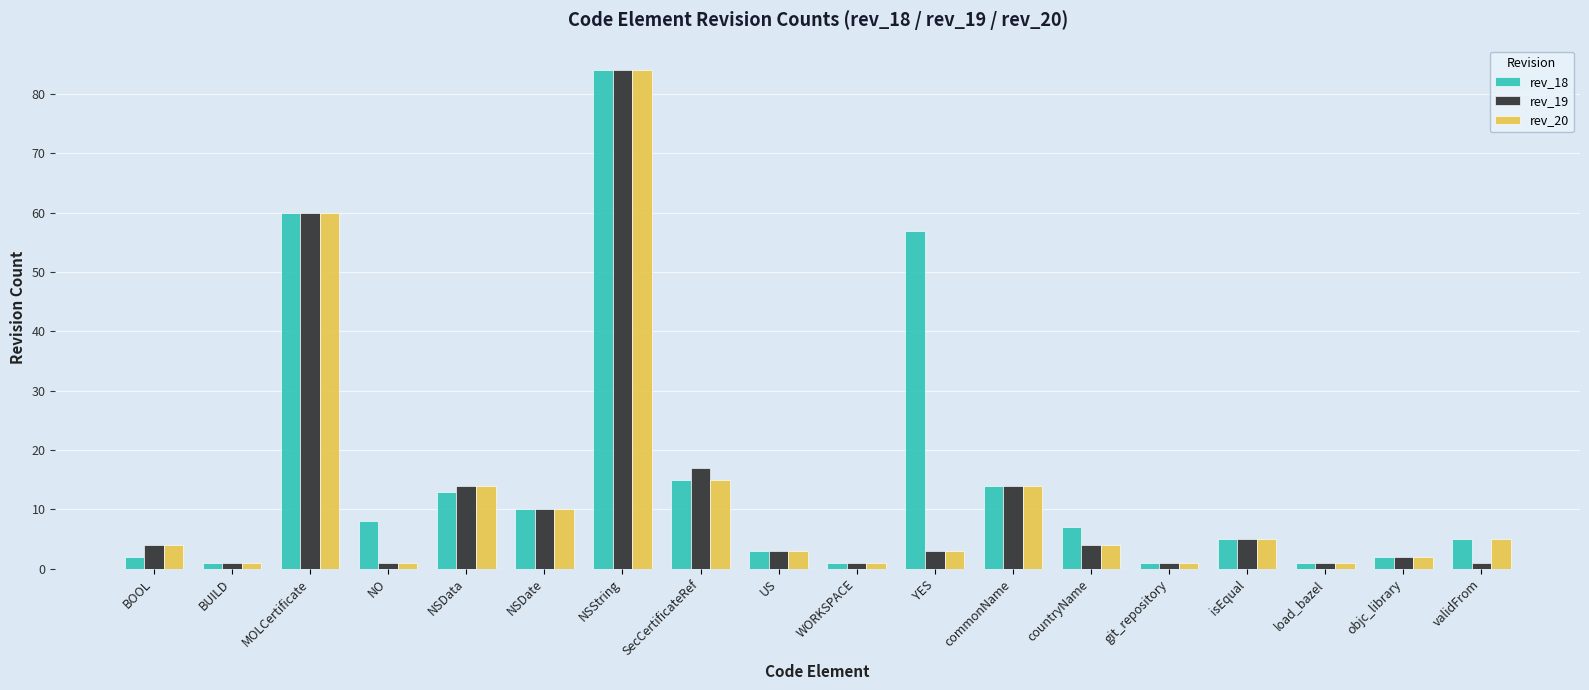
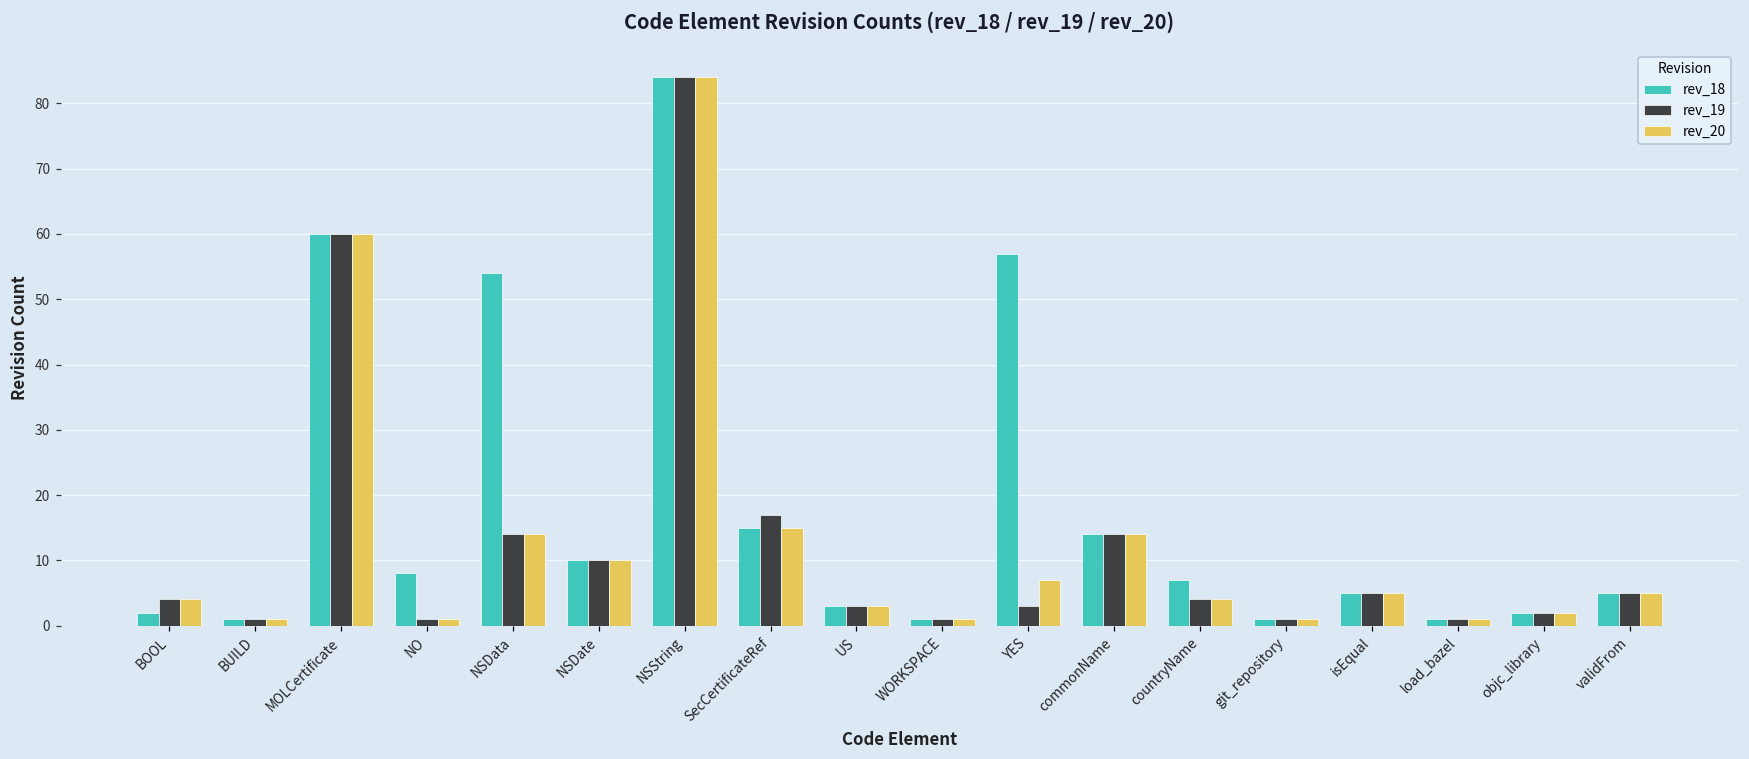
  {
    "rev_18": {
      "BOOL": 2,
      "BUILD": 1,
      "MOLCertificate": 60,
      "NO": 8,
-     "NSData": 13,
+     "NSData": 54,
      "NSDate": 10,
      "NSString": 84,
      "SecCertificateRef": 15,
      "US": 3,
      "WORKSPACE": 1,
      "YES": 57,
      "commonName": 14,
      "countryName": 7,
      "git_repository": 1,
      "isEqual": 5,
      "load_bazel": 1,
      "objc_library": 2,
      "validFrom": 5
    },
    "rev_19": {
      "BOOL": 4,
      "BUILD": 1,
      "MOLCertificate": 60,
      "NO": 1,
      "NSData": 14,
      "NSDate": 10,
      "NSString": 84,
      "SecCertificateRef": 17,
      "US": 3,
      "WORKSPACE": 1,
      "YES": 3,
      "commonName": 14,
      "countryName": 4,
      "git_repository": 1,
      "isEqual": 5,
      "load_bazel": 1,
      "objc_library": 2,
-     "validFrom": 1
+     "validFrom": 5
    },
    "rev_20": {
      "BOOL": 4,
      "BUILD": 1,
      "MOLCertificate": 60,
      "NO": 1,
      "NSData": 14,
      "NSDate": 10,
      "NSString": 84,
      "SecCertificateRef": 15,
      "US": 3,
      "WORKSPACE": 1,
-     "YES": 3,
+     "YES": 7,
      "commonName": 14,
      "countryName": 4,
      "git_repository": 1,
      "isEqual": 5,
      "load_bazel": 1,
      "objc_library": 2,
      "validFrom": 5
    }
  }
